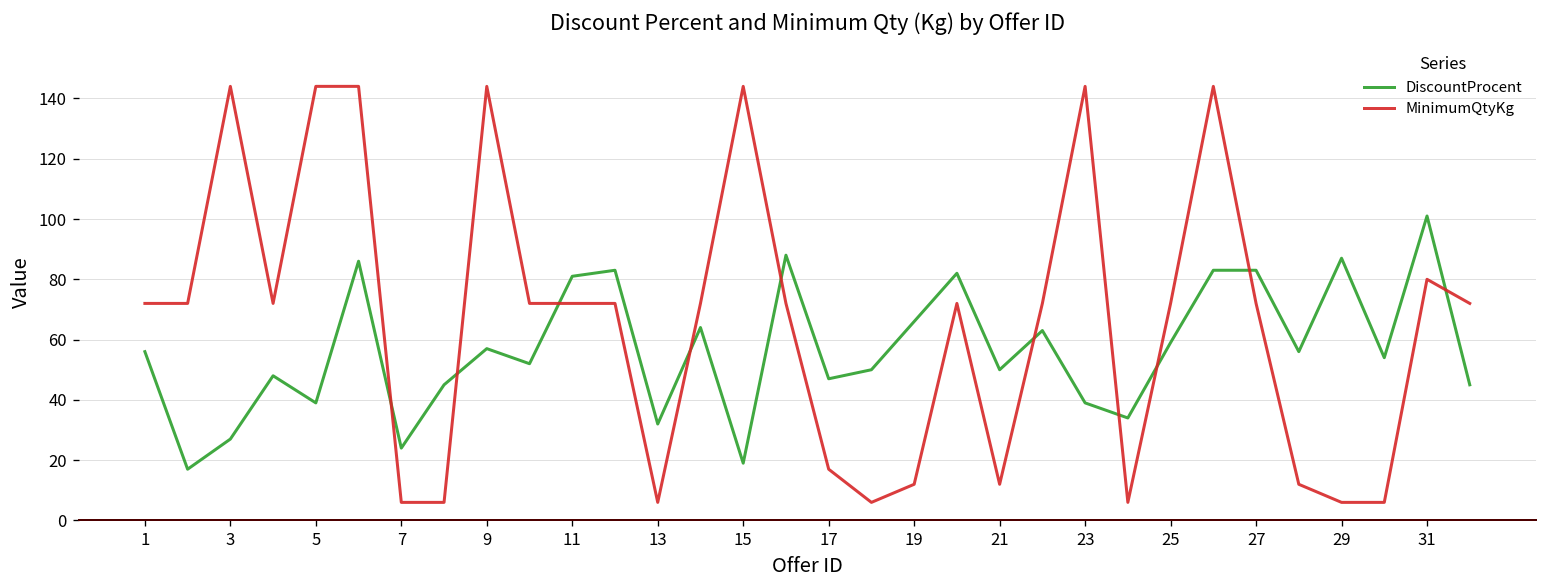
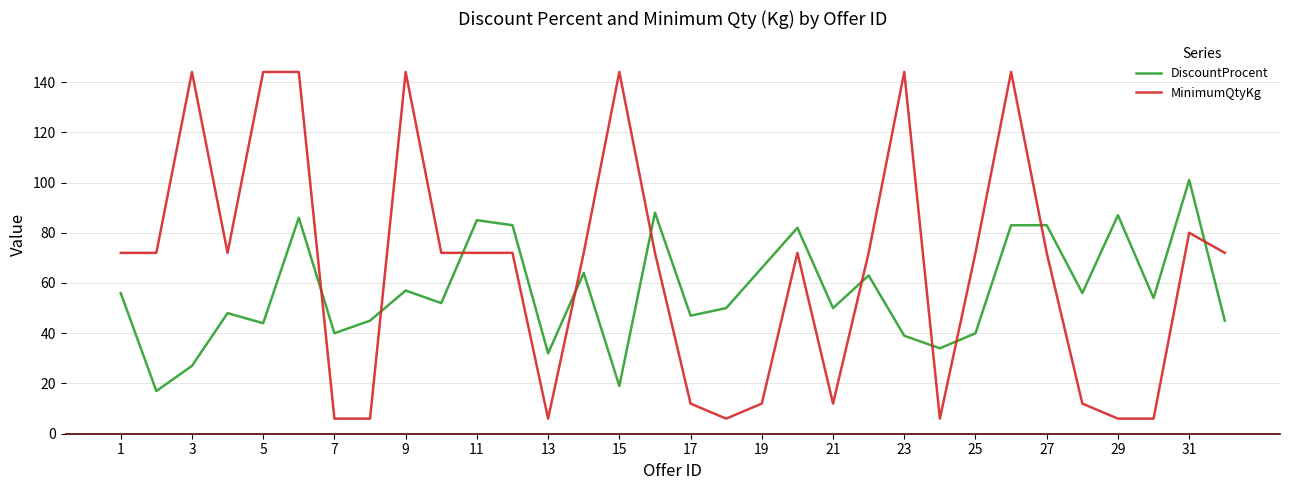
  {
    "DiscountProcent": {
      "1": 56,
      "3": 27,
-     "5": 39,
-     "7": 24,
+     "5": 44,
+     "7": 40,
      "9": 57,
-     "11": 81,
+     "11": 85,
      "13": 32,
      "15": 19,
      "17": 47,
      "19": 66,
      "21": 50,
      "23": 39,
-     "25": 59,
+     "25": 40,
      "27": 83,
      "29": 87,
      "31": 101
    },
    "MinimumQtyKg": {
      "1": 72,
      "3": 144,
      "5": 144,
      "7": 6,
      "9": 144,
      "11": 72,
      "13": 6,
      "15": 144,
-     "17": 17,
+     "17": 12,
      "19": 12,
      "21": 12,
      "23": 144,
      "25": 72,
      "27": 72,
      "29": 6,
      "31": 80
    }
  }
